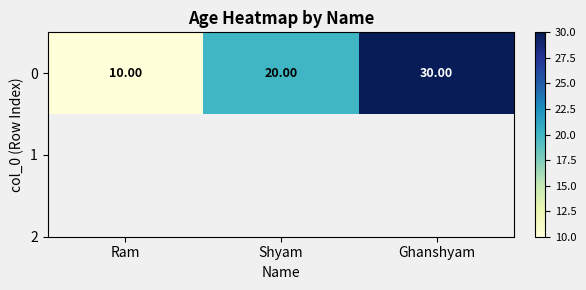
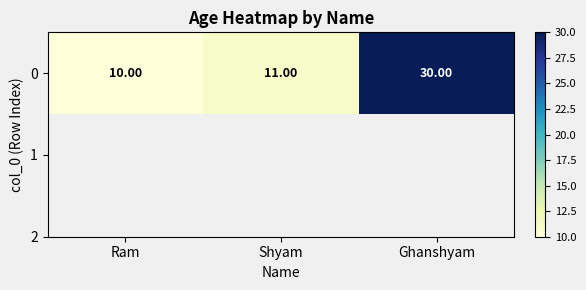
  {
    "0": {
      "Ram": 10.00,
-     "Shyam": 20.00,
+     "Shyam": 11.00,
      "Ghanshyam": 30.00
    }
  }
